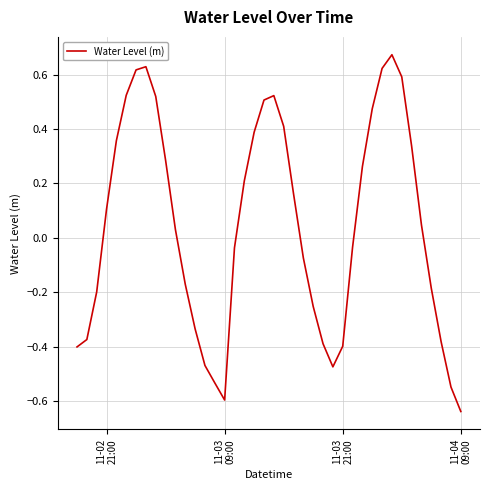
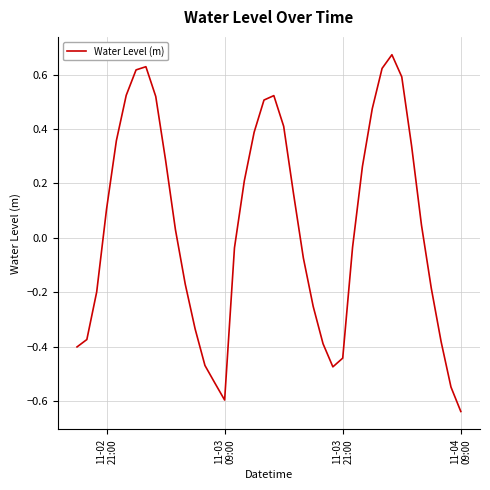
  {
    "11-02 21:00": 0.11,
    "11-03 09:00": -0.60,
-   "11-03 21:00": -0.40,
+   "11-03 21:00": -0.44,
    "11-04 09:00": -0.64
  }
